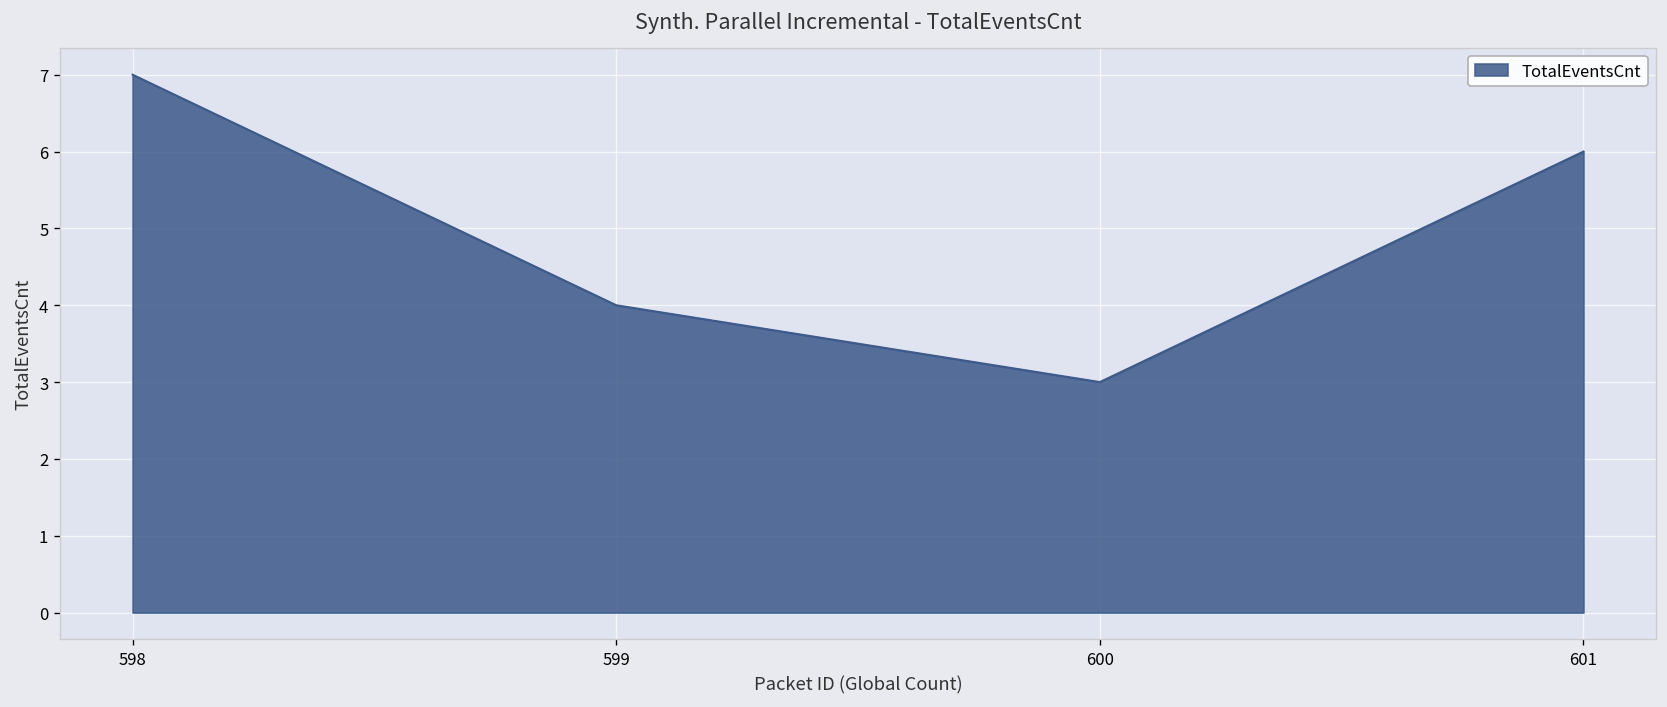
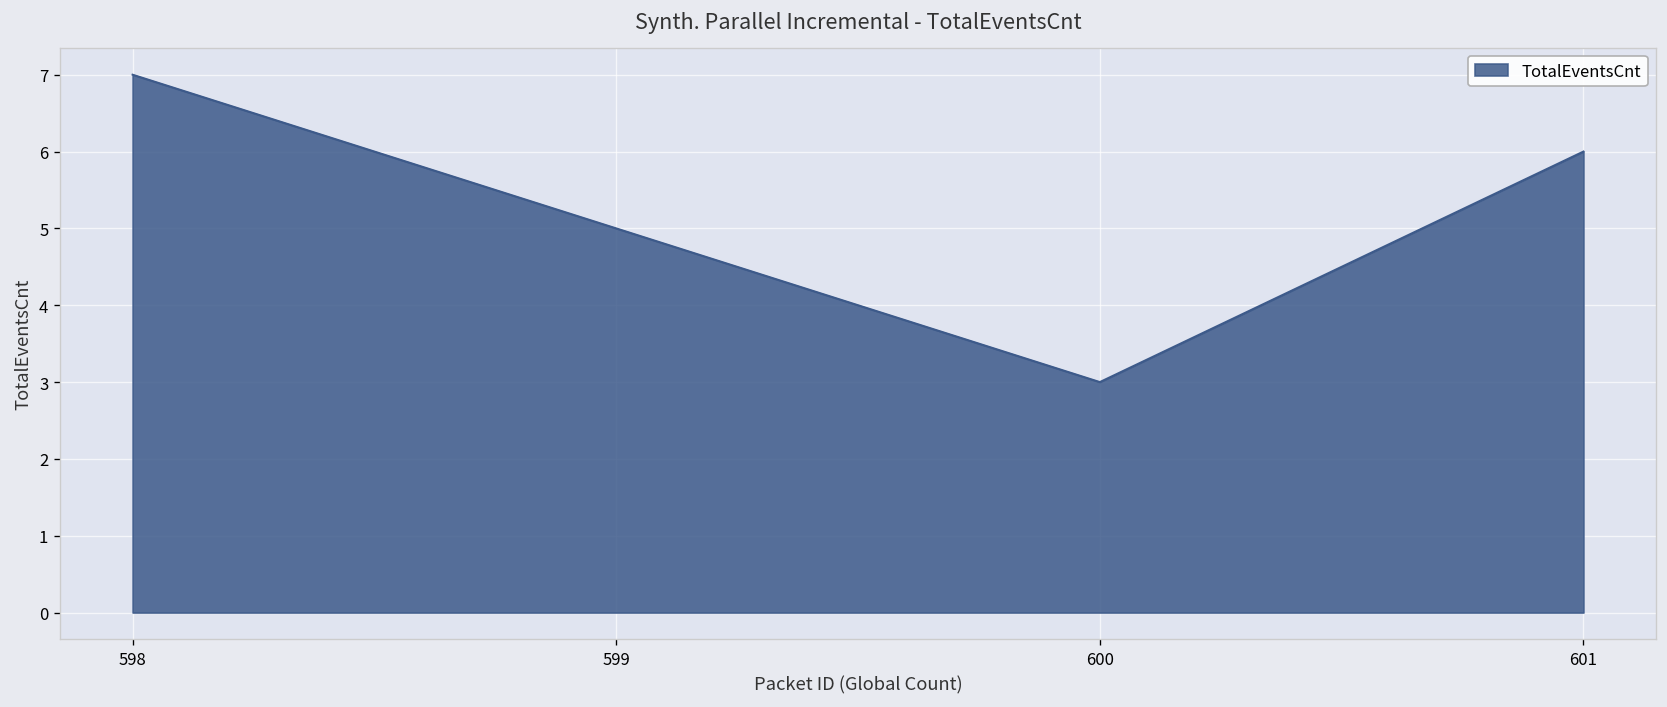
  {
    "598": 7,
-   "599": 4,
+   "599": 5,
    "600": 3,
    "601": 6
  }
